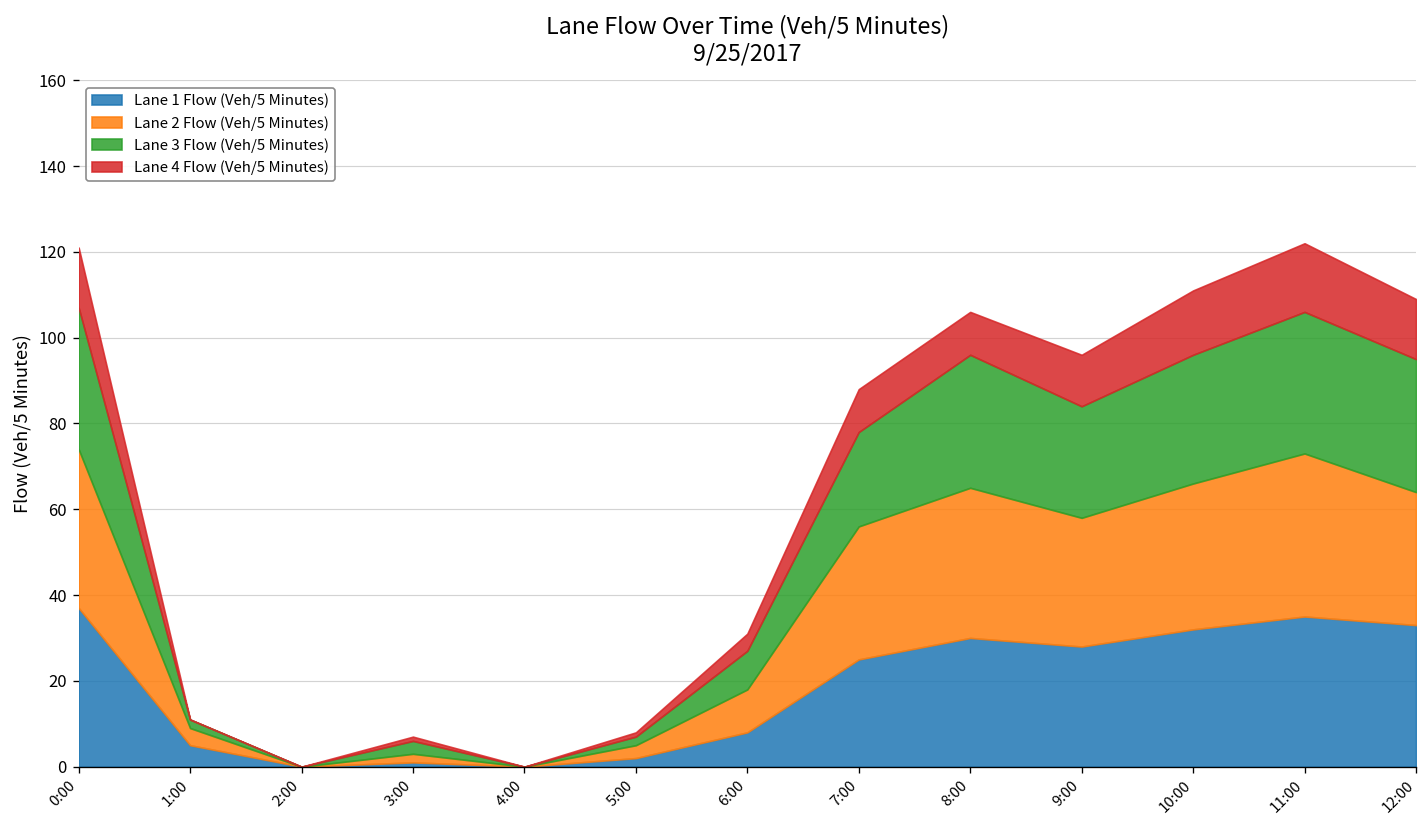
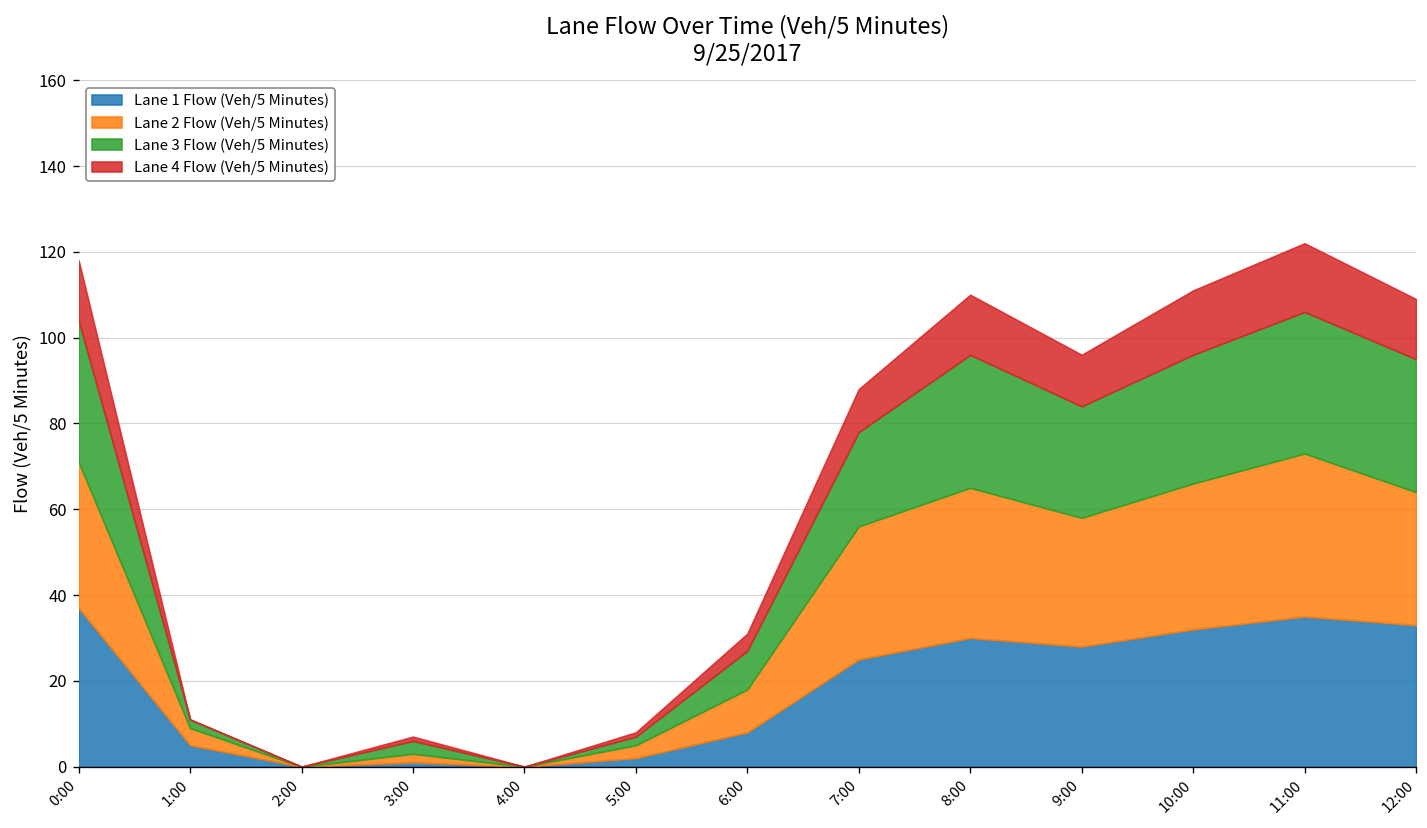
  {
    "Lane 1 Flow (Veh/5 Minutes)": {
      "0:00": 37,
      "1:00": 5,
      "3:00": 1,
      "5:00": 2,
      "6:00": 8,
      "7:00": 25,
      "8:00": 30,
      "9:00": 28,
      "10:00": 32,
      "11:00": 35,
      "12:00": 33
    },
    "Lane 2 Flow (Veh/5 Minutes)": {
-     "0:00": 37,
+     "0:00": 34,
      "1:00": 4,
      "3:00": 2,
      "5:00": 3,
      "6:00": 10,
      "7:00": 31,
      "8:00": 35,
      "9:00": 30,
      "10:00": 34,
      "11:00": 38,
      "12:00": 31
    },
    "Lane 3 Flow (Veh/5 Minutes)": {
      "0:00": 33,
      "3:00": 3,
      "5:00": 2,
      "6:00": 9,
      "7:00": 22,
      "8:00": 31,
      "9:00": 26,
      "10:00": 30,
      "11:00": 33,
      "12:00": 31
    },
    "Lane 4 Flow (Veh/5 Minutes)": {
      "0:00": 14,
      "3:00": 1,
      "5:00": 1,
      "6:00": 4,
      "7:00": 10,
-     "8:00": 10,
+     "8:00": 14,
      "9:00": 12,
      "10:00": 15,
      "11:00": 16,
      "12:00": 14
    }
  }
